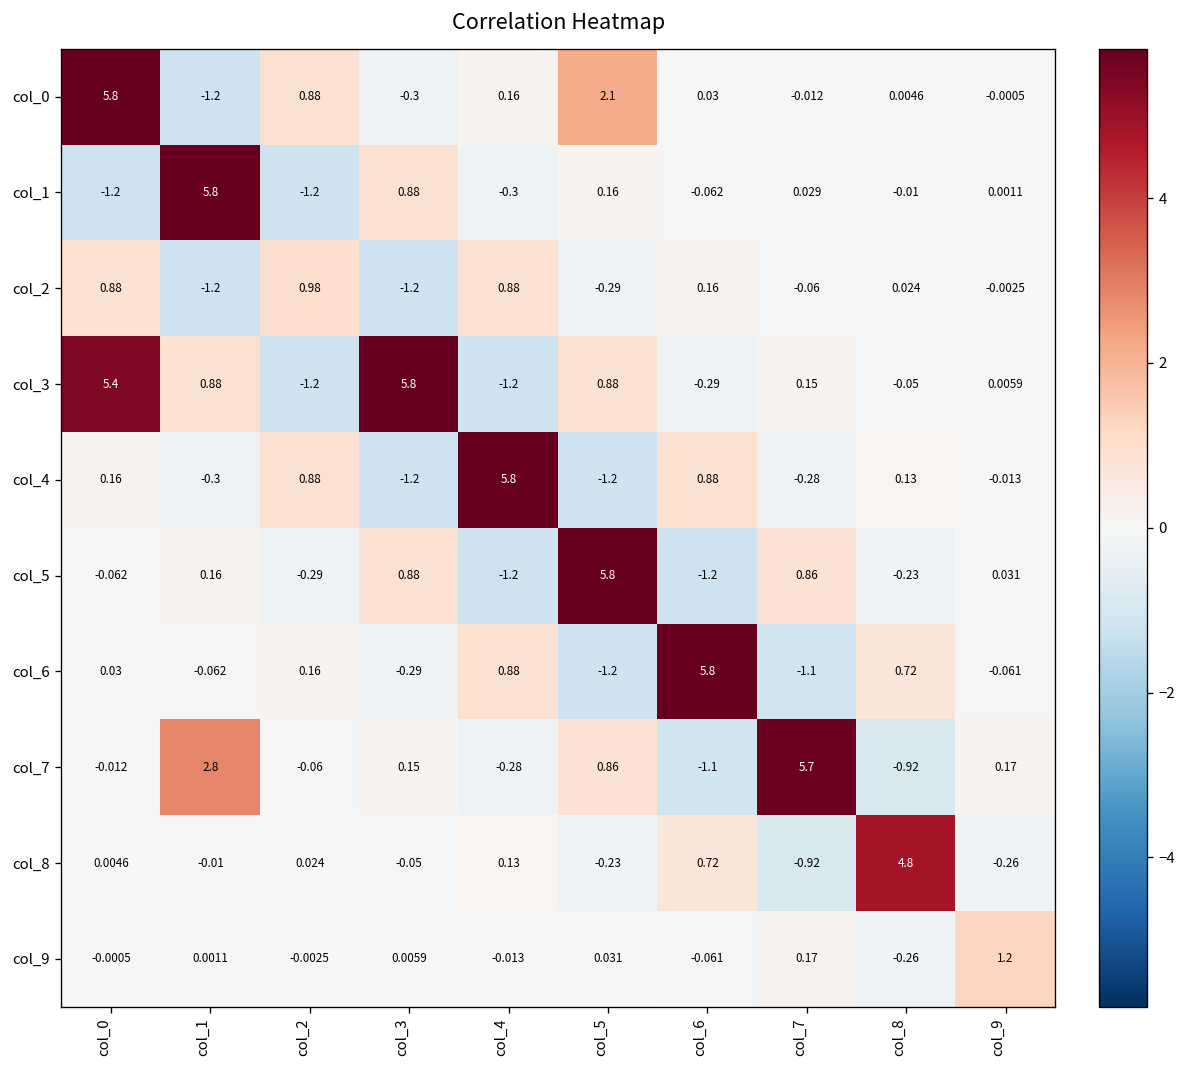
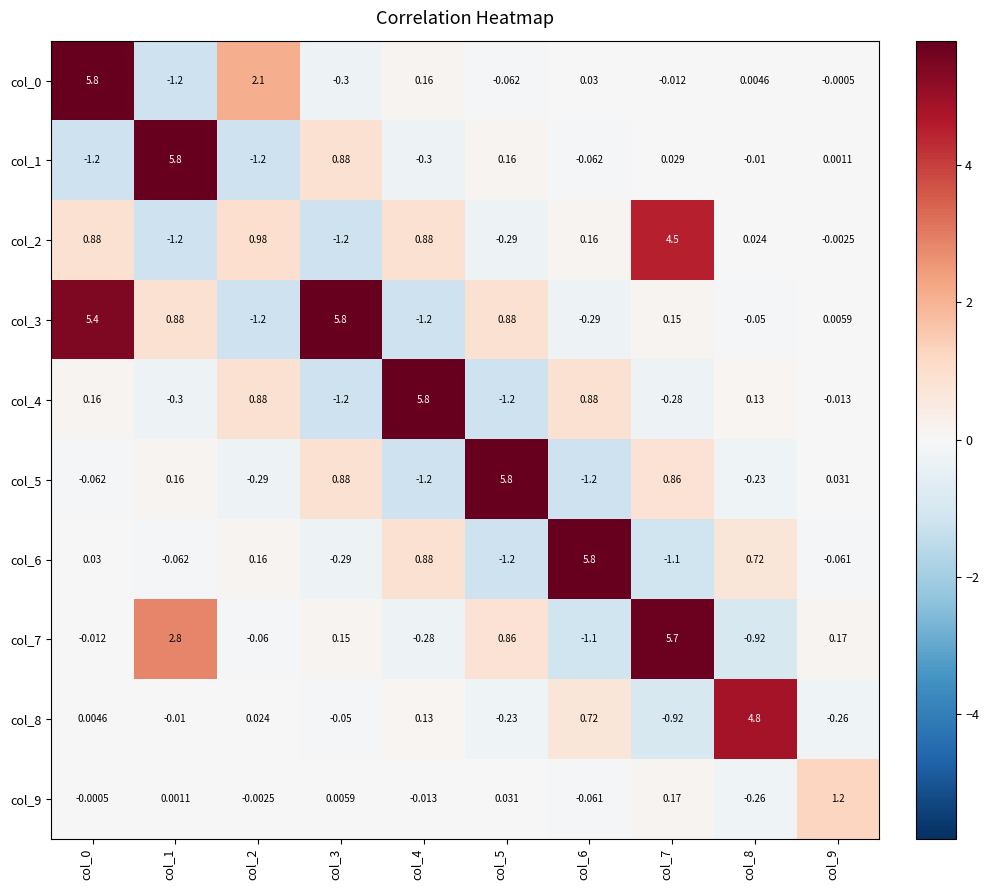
  {
    "col_0": {
      "col_0": 5.8,
      "col_1": -1.2,
-     "col_2": 0.88,
+     "col_2": 2.1,
      "col_3": -0.3,
      "col_4": 0.16,
-     "col_5": 2.1,
+     "col_5": -0.062,
      "col_6": 0.03,
      "col_7": -0.012,
      "col_8": 0.0046,
      "col_9": -0.0005
    },
    "col_1": {
      "col_0": -1.2,
      "col_1": 5.8,
      "col_2": -1.2,
      "col_3": 0.88,
      "col_4": -0.3,
      "col_5": 0.16,
      "col_6": -0.062,
      "col_7": 0.029,
      "col_8": -0.01,
      "col_9": 0.0011
    },
    "col_2": {
      "col_0": 0.88,
      "col_1": -1.2,
      "col_2": 0.98,
      "col_3": -1.2,
      "col_4": 0.88,
      "col_5": -0.29,
      "col_6": 0.16,
-     "col_7": -0.06,
+     "col_7": 4.5,
      "col_8": 0.024,
      "col_9": -0.0025
    },
    "col_3": {
      "col_0": 5.4,
      "col_1": 0.88,
      "col_2": -1.2,
      "col_3": 5.8,
      "col_4": -1.2,
      "col_5": 0.88,
      "col_6": -0.29,
      "col_7": 0.15,
      "col_8": -0.05,
      "col_9": 0.0059
    },
    "col_4": {
      "col_0": 0.16,
      "col_1": -0.3,
      "col_2": 0.88,
      "col_3": -1.2,
      "col_4": 5.8,
      "col_5": -1.2,
      "col_6": 0.88,
      "col_7": -0.28,
      "col_8": 0.13,
      "col_9": -0.013
    },
    "col_5": {
      "col_0": -0.062,
      "col_1": 0.16,
      "col_2": -0.29,
      "col_3": 0.88,
      "col_4": -1.2,
      "col_5": 5.8,
      "col_6": -1.2,
      "col_7": 0.86,
      "col_8": -0.23,
      "col_9": 0.031
    },
    "col_6": {
      "col_0": 0.03,
      "col_1": -0.062,
      "col_2": 0.16,
      "col_3": -0.29,
      "col_4": 0.88,
      "col_5": -1.2,
      "col_6": 5.8,
      "col_7": -1.1,
      "col_8": 0.72,
      "col_9": -0.061
    },
    "col_7": {
      "col_0": -0.012,
      "col_1": 2.8,
      "col_2": -0.06,
      "col_3": 0.15,
      "col_4": -0.28,
      "col_5": 0.86,
      "col_6": -1.1,
      "col_7": 5.7,
      "col_8": -0.92,
      "col_9": 0.17
    },
    "col_8": {
      "col_0": 0.0046,
      "col_1": -0.01,
      "col_2": 0.024,
      "col_3": -0.05,
      "col_4": 0.13,
      "col_5": -0.23,
      "col_6": 0.72,
      "col_7": -0.92,
      "col_8": 4.8,
      "col_9": -0.26
    },
    "col_9": {
      "col_0": -0.0005,
      "col_1": 0.0011,
      "col_2": -0.0025,
      "col_3": 0.0059,
      "col_4": -0.013,
      "col_5": 0.031,
      "col_6": -0.061,
      "col_7": 0.17,
      "col_8": -0.26,
      "col_9": 1.2
    }
  }
